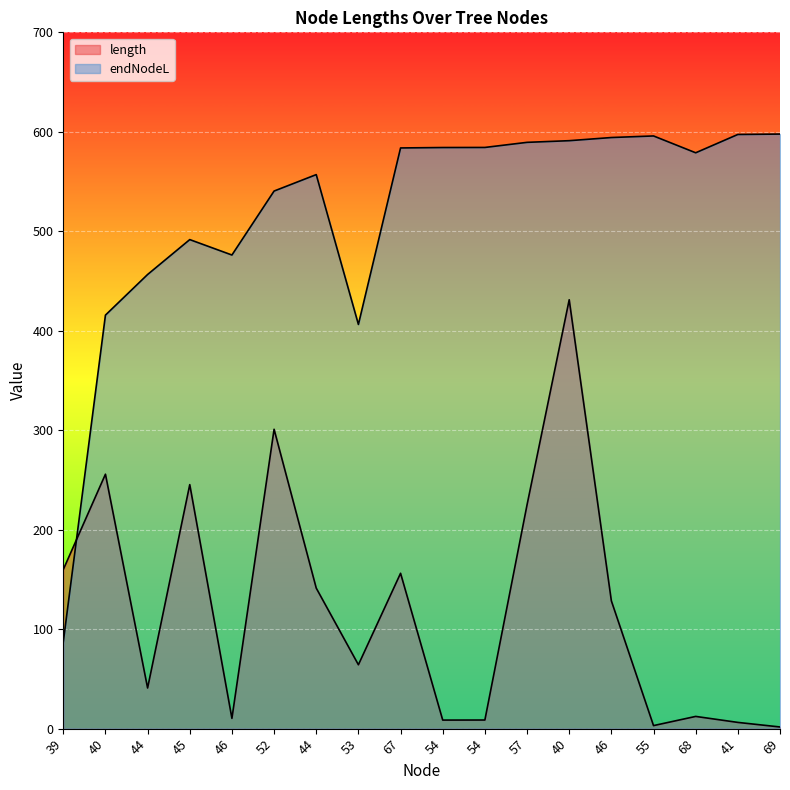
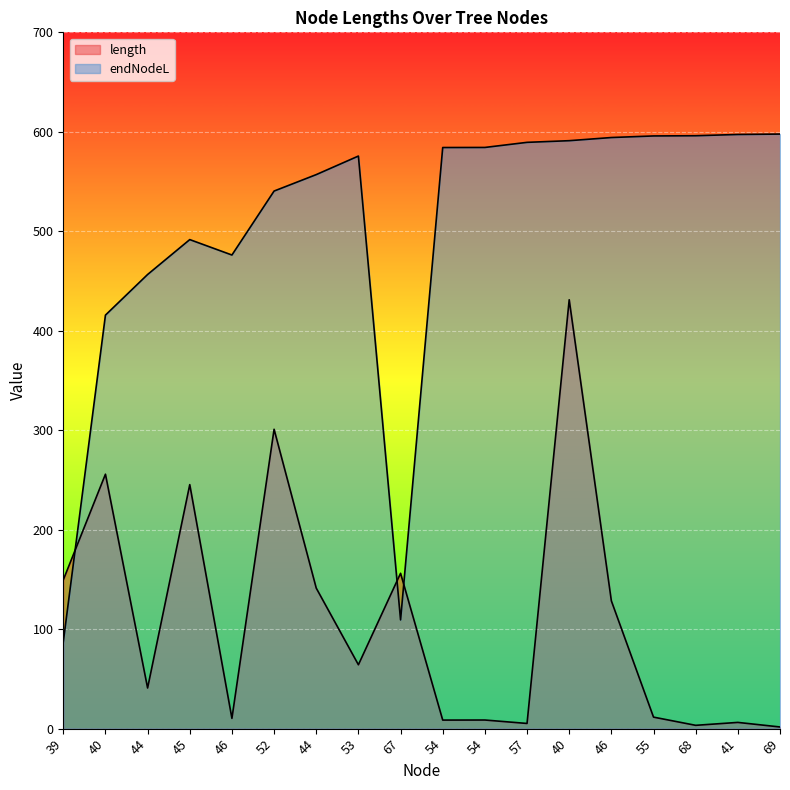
  {
    "length": {
-     "39": 160,
+     "39": 150,
      "45": 250,
      "52": 300,
      "53": 60,
      "67": 160,
-     "57": 220,
-     "55": 0,
-     "68": 10,
+     "57": 10,
+     "55": 10,
+     "68": 0,
      "41": 10,
      "69": 0
    },
    "endNodeL": {
      "39": 90,
      "45": 490,
      "52": 540,
-     "53": 410,
-     "67": 580,
+     "53": 580,
+     "67": 110,
      "57": 590,
      "55": 600,
-     "68": 580,
+     "68": 600,
      "41": 600,
      "69": 600
    }
  }
